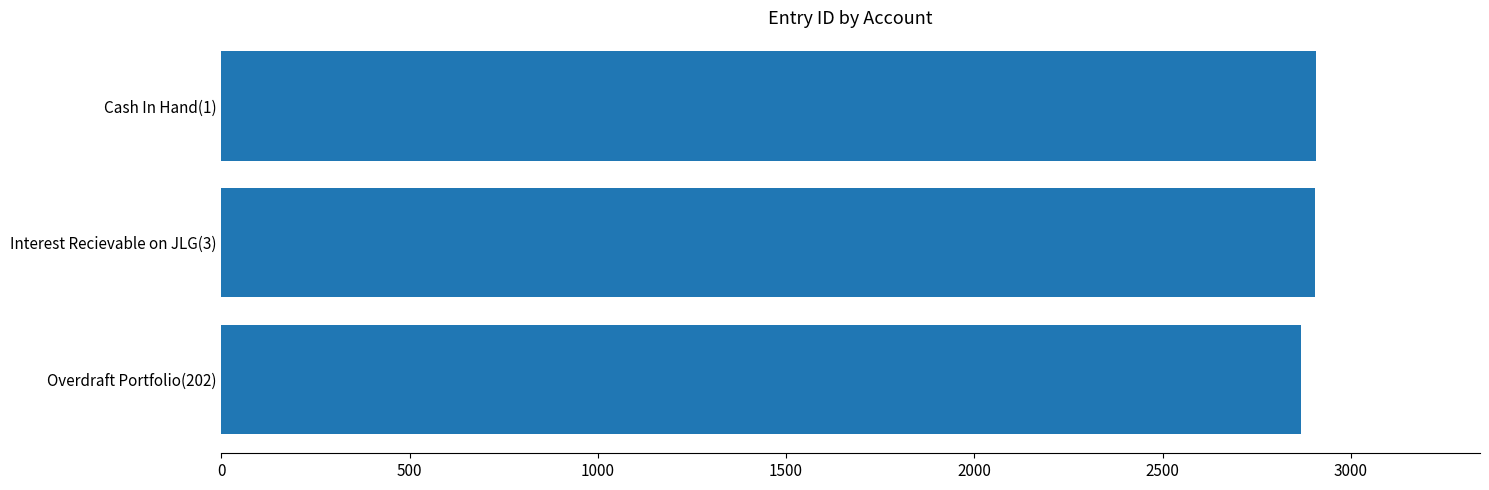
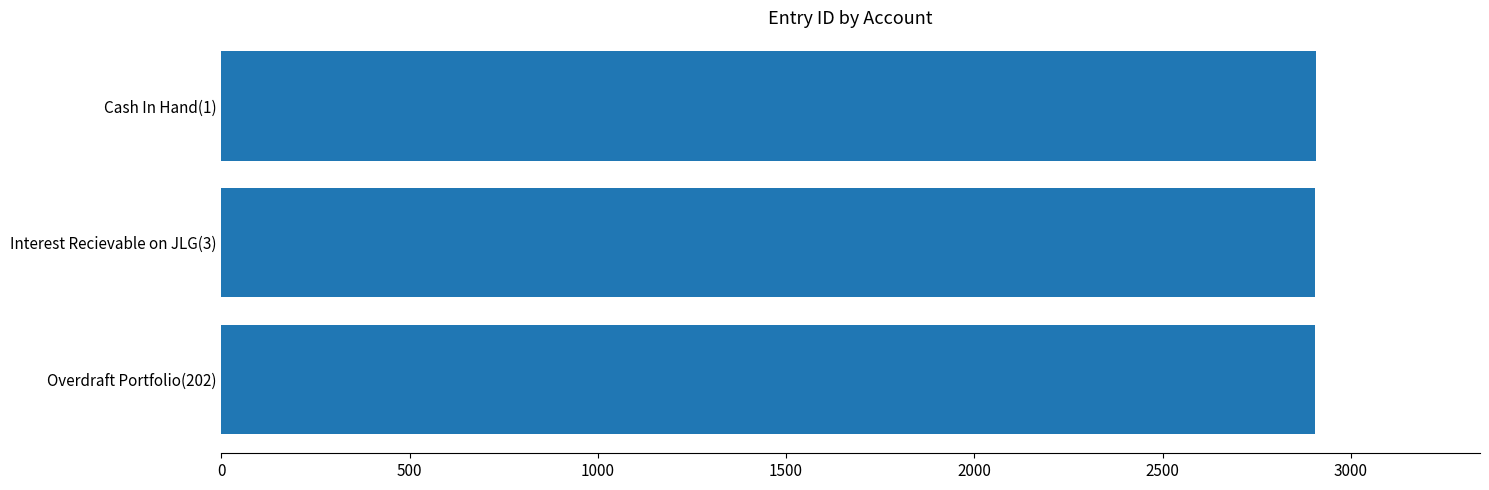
  {
    "Cash In Hand(1)": 2910,
    "Interest Recievable on JLG(3)": 2910,
-   "Overdraft Portfolio(202)": 2870
+   "Overdraft Portfolio(202)": 2910
  }
